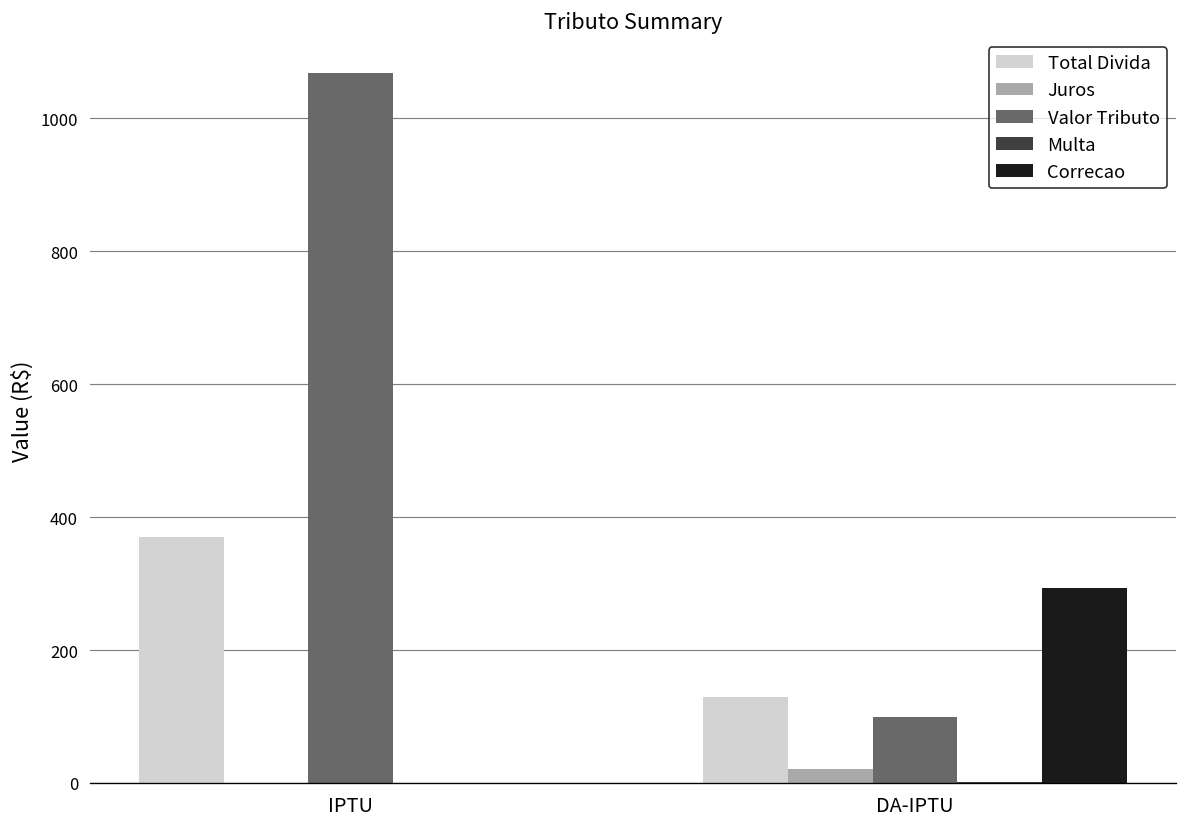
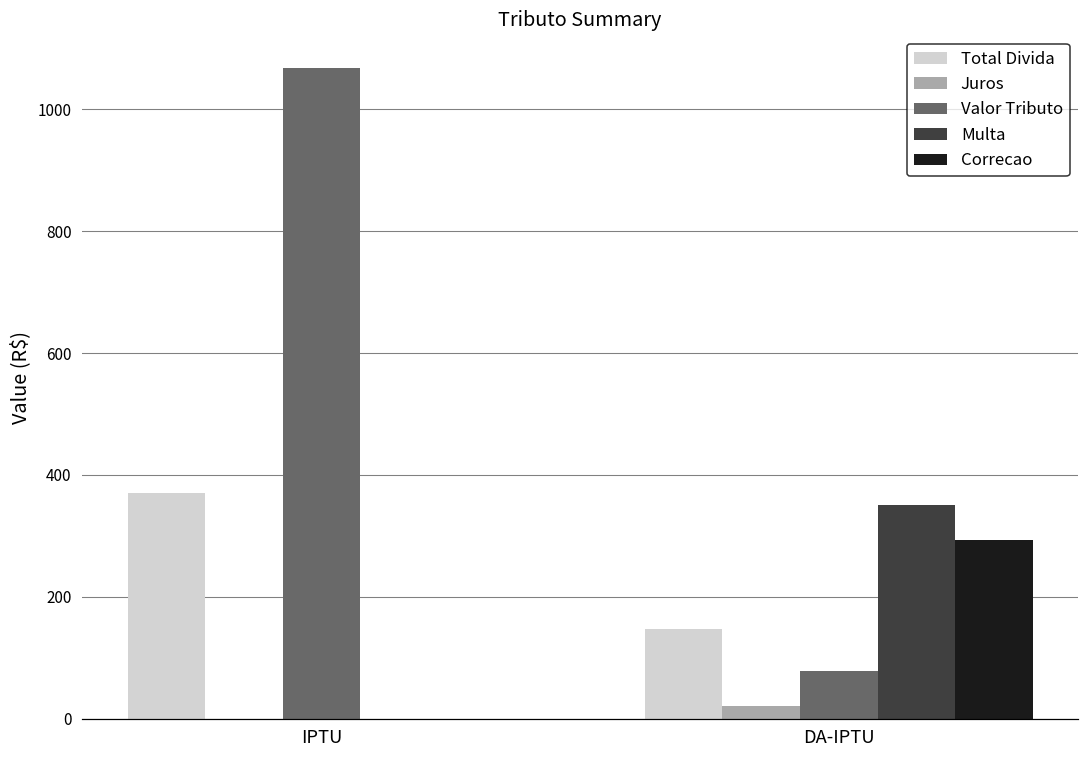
  {
    "Total Divida": {
      "IPTU": 370,
-     "DA-IPTU": 130
+     "DA-IPTU": 150
    },
    "Juros": {
      "IPTU": 0,
      "DA-IPTU": 20
    },
    "Valor Tributo": {
      "IPTU": 1070,
-     "DA-IPTU": 100
+     "DA-IPTU": 80
    },
    "Multa": {
      "IPTU": 0,
-     "DA-IPTU": 0
+     "DA-IPTU": 350
    },
    "Correcao": {
      "IPTU": 0,
      "DA-IPTU": 290
    }
  }
